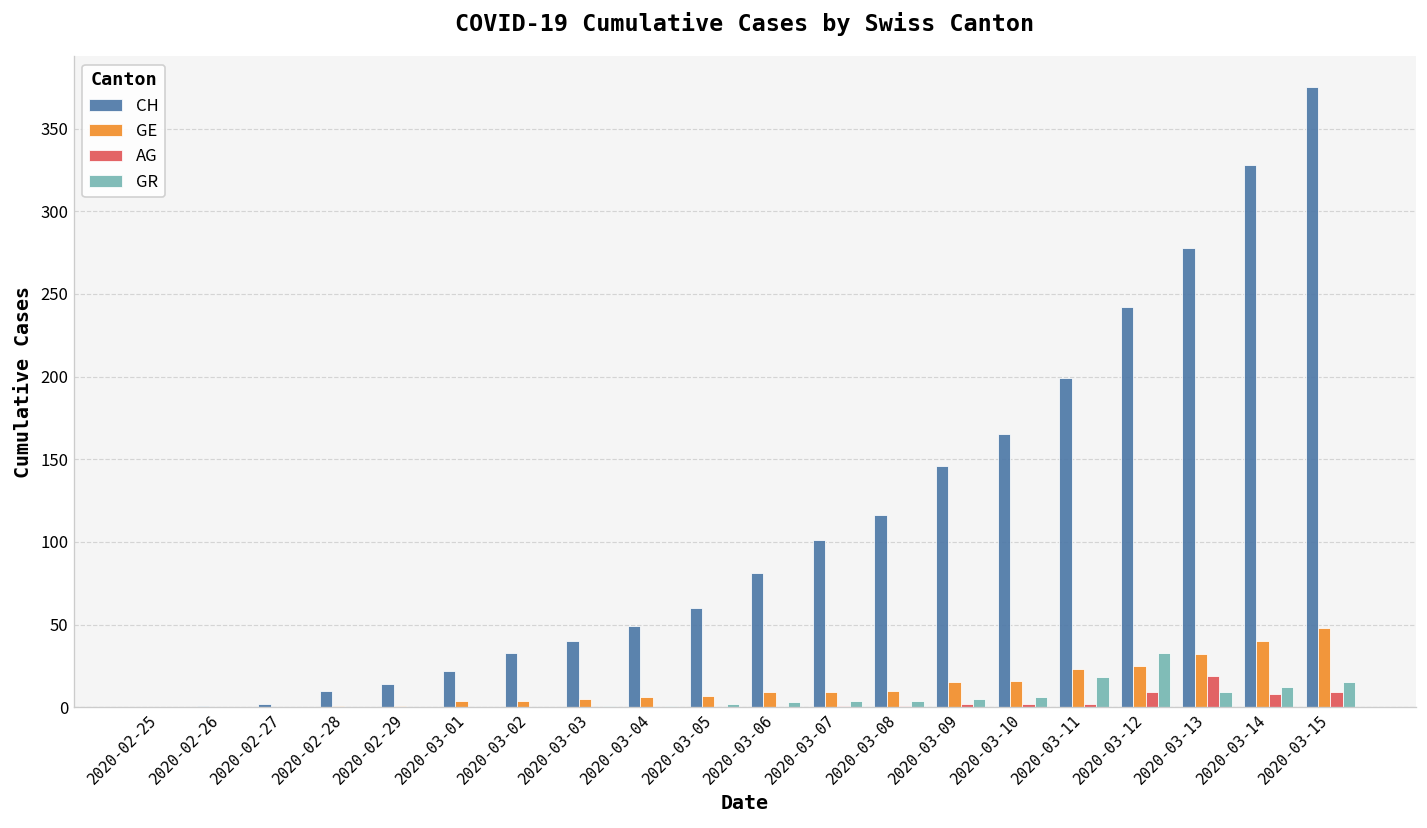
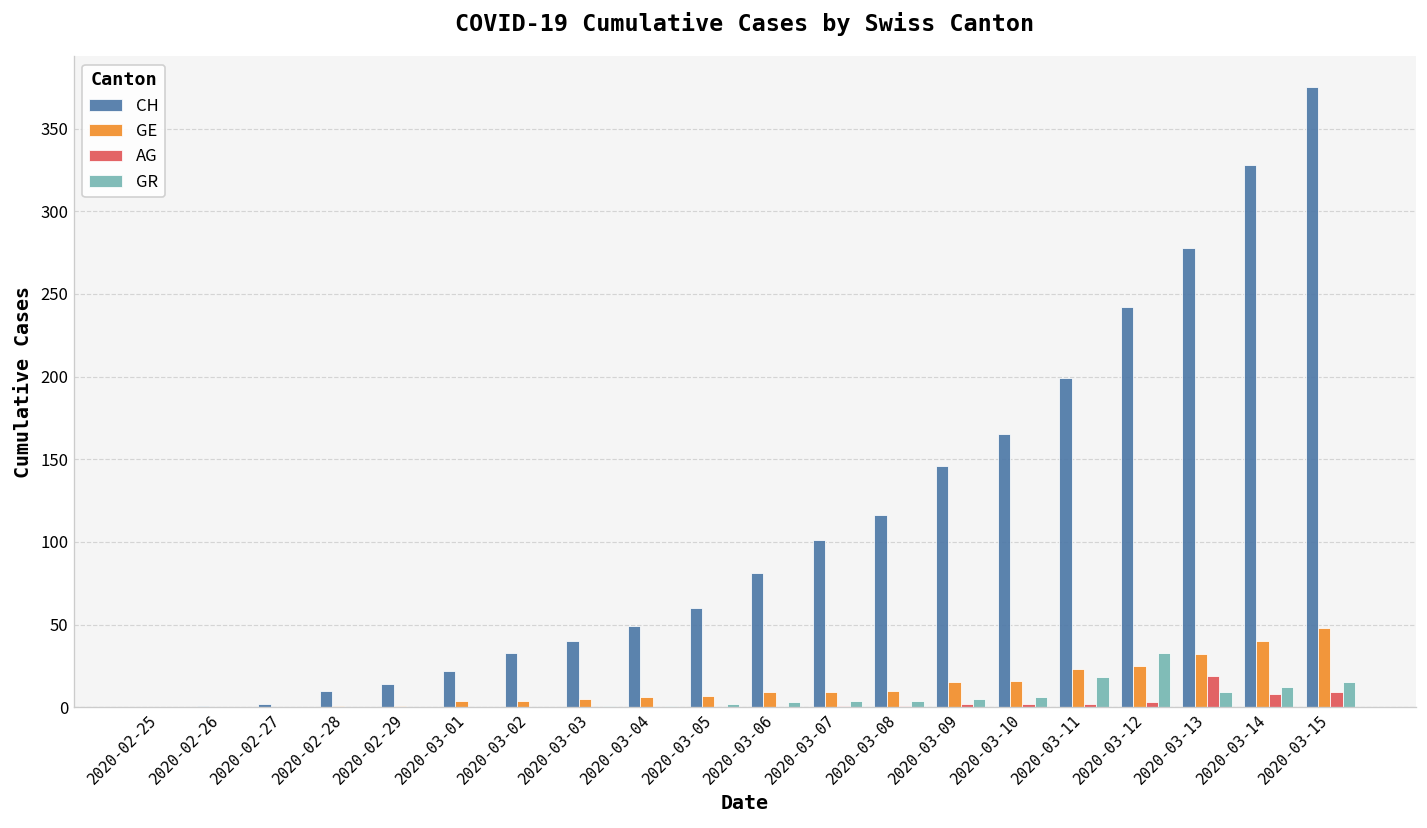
  {
    "CH": {
      "2020-02-25": 0,
      "2020-02-27": 2,
      "2020-02-28": 10,
      "2020-02-29": 14,
      "2020-03-01": 22,
      "2020-03-02": 33,
      "2020-03-03": 40,
      "2020-03-04": 49,
      "2020-03-05": 60,
      "2020-03-06": 81,
      "2020-03-07": 101,
      "2020-03-08": 116,
      "2020-03-09": 146,
      "2020-03-10": 165,
      "2020-03-11": 199,
      "2020-03-12": 242,
      "2020-03-13": 278,
      "2020-03-14": 328,
      "2020-03-15": 375
    },
    "GE": {
      "2020-02-25": 0,
      "2020-02-26": 0,
      "2020-02-27": 0,
      "2020-03-01": 4,
      "2020-03-02": 4,
      "2020-03-03": 5,
      "2020-03-04": 6,
      "2020-03-05": 7,
      "2020-03-06": 9,
      "2020-03-07": 9,
      "2020-03-08": 10,
      "2020-03-09": 15,
      "2020-03-10": 16,
      "2020-03-11": 23,
      "2020-03-12": 25,
      "2020-03-13": 32,
      "2020-03-14": 40,
      "2020-03-15": 48
    },
    "AG": {
      "2020-02-25": 0,
      "2020-02-26": 0,
      "2020-02-27": 0,
      "2020-02-28": 0,
      "2020-02-29": 0,
      "2020-03-01": 0,
      "2020-03-02": 0,
      "2020-03-03": 0,
      "2020-03-04": 0,
      "2020-03-05": 0,
      "2020-03-06": 0,
      "2020-03-09": 2,
      "2020-03-10": 2,
      "2020-03-11": 2,
-     "2020-03-12": 9,
+     "2020-03-12": 3,
      "2020-03-13": 19,
      "2020-03-14": 8,
      "2020-03-15": 9
    },
    "GR": {
      "2020-02-25": 0,
      "2020-02-26": 0,
      "2020-02-27": 0,
      "2020-02-28": 0,
      "2020-02-29": 0,
      "2020-03-01": 0,
      "2020-03-02": 0,
      "2020-03-05": 2,
      "2020-03-06": 3,
      "2020-03-07": 4,
      "2020-03-08": 4,
      "2020-03-09": 5,
      "2020-03-10": 6,
      "2020-03-11": 18,
      "2020-03-12": 33,
      "2020-03-13": 9,
      "2020-03-14": 12,
      "2020-03-15": 15
    }
  }
